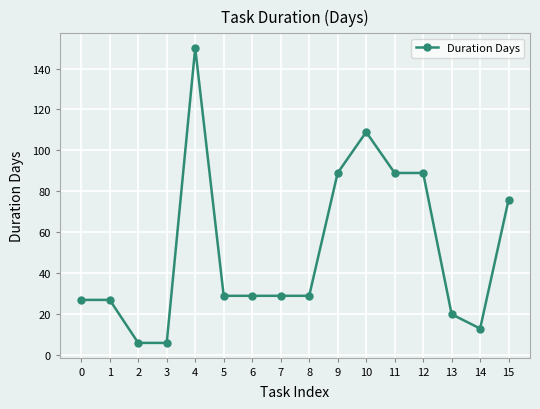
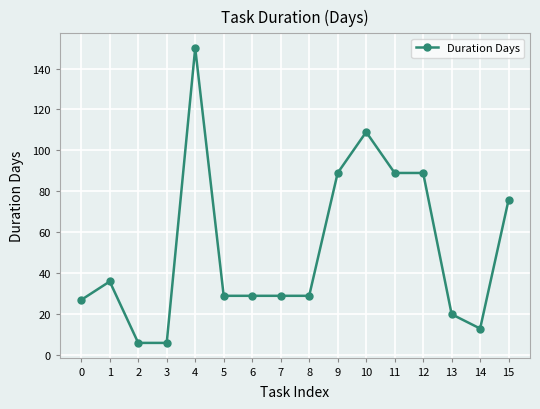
  {
    "0": 27,
-   "1": 27,
+   "1": 36,
    "2": 6,
    "3": 6,
    "4": 150,
    "5": 29,
    "6": 29,
    "7": 29,
    "8": 29,
    "9": 89,
    "10": 109,
    "11": 89,
    "12": 89,
    "13": 20,
    "14": 13,
    "15": 76
  }
